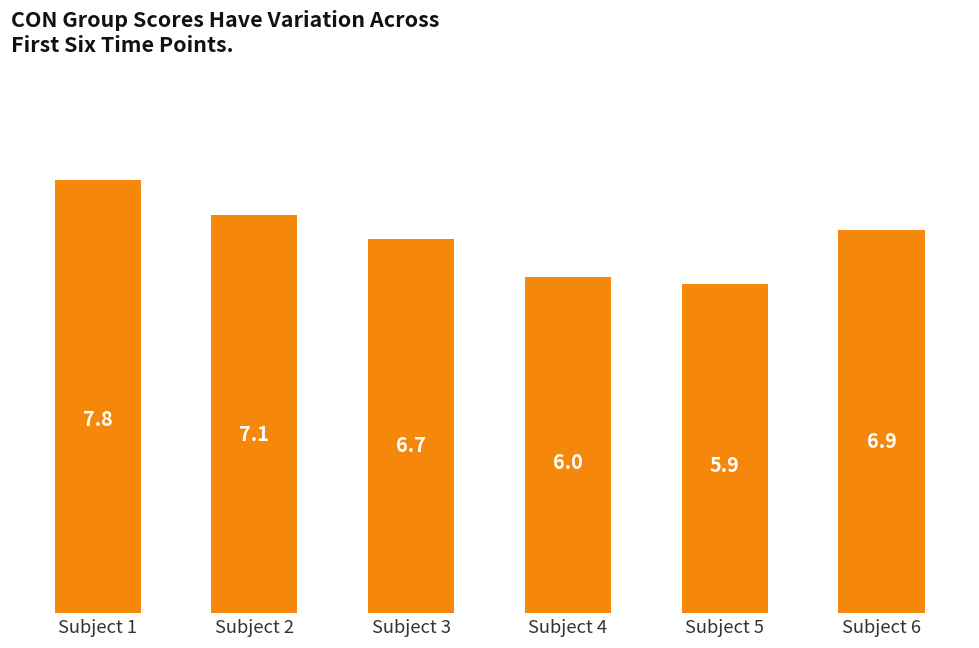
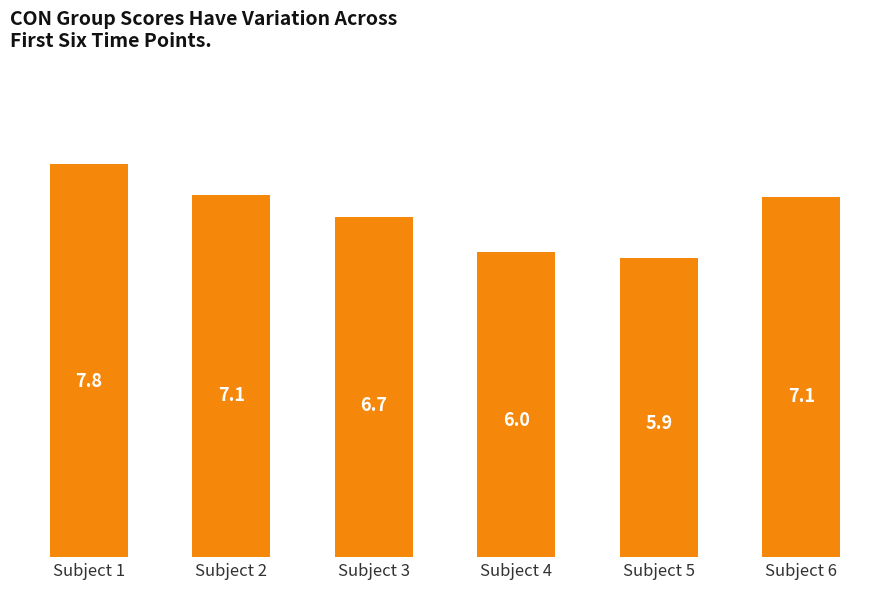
  {
    "Subject 1": 7.8,
    "Subject 2": 7.1,
    "Subject 3": 6.7,
    "Subject 4": 6.0,
    "Subject 5": 5.9,
-   "Subject 6": 6.9
+   "Subject 6": 7.1
  }
